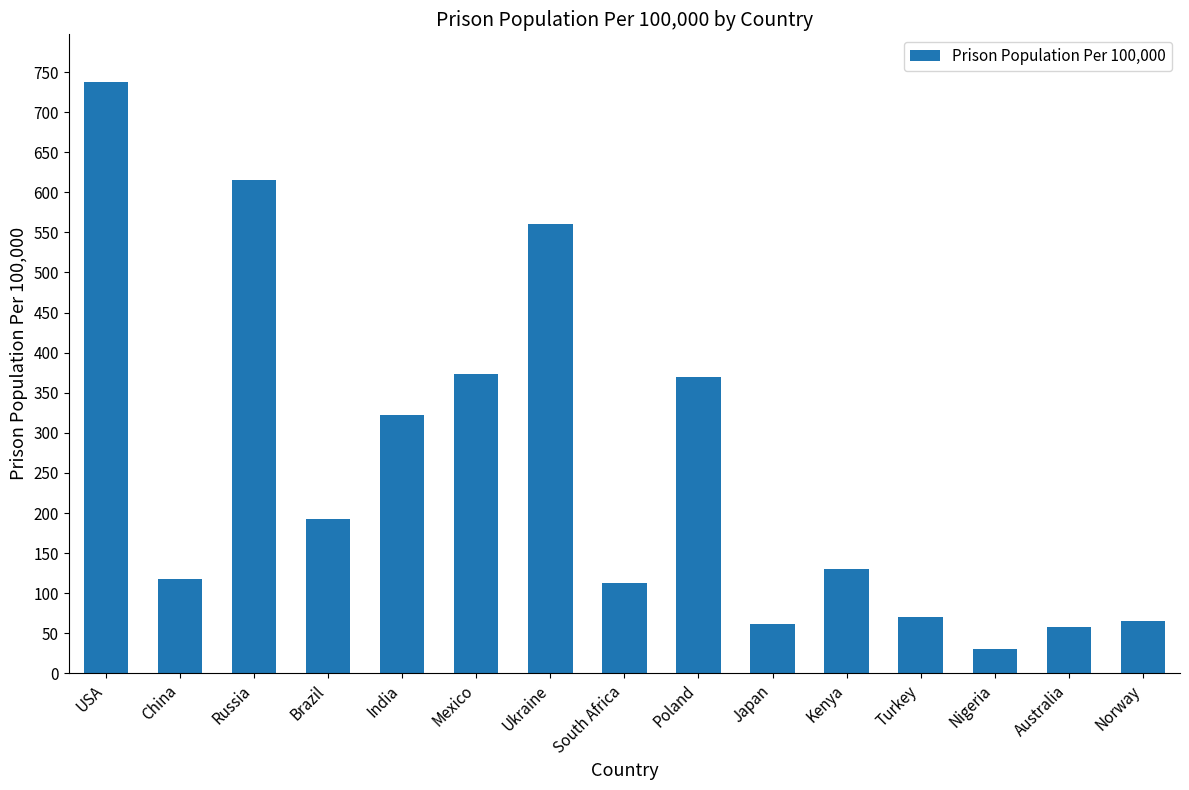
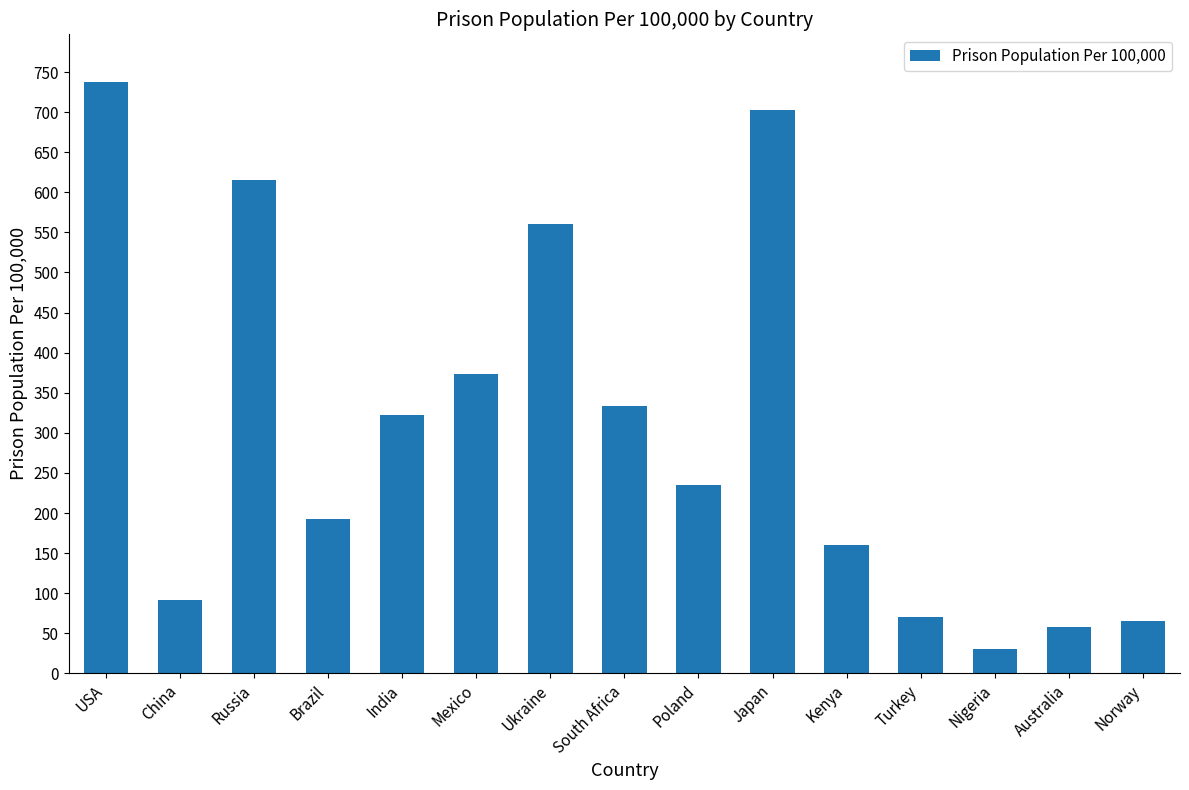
  {
    "USA": 740,
-   "China": 120,
+   "China": 90,
    "Russia": 620,
    "Brazil": 190,
    "India": 320,
    "Mexico": 370,
    "Ukraine": 560,
-   "South Africa": 110,
-   "Poland": 370,
-   "Japan": 60,
-   "Kenya": 130,
+   "South Africa": 330,
+   "Poland": 240,
+   "Japan": 700,
+   "Kenya": 160,
    "Turkey": 70,
    "Nigeria": 30,
    "Australia": 60,
    "Norway": 70
  }
